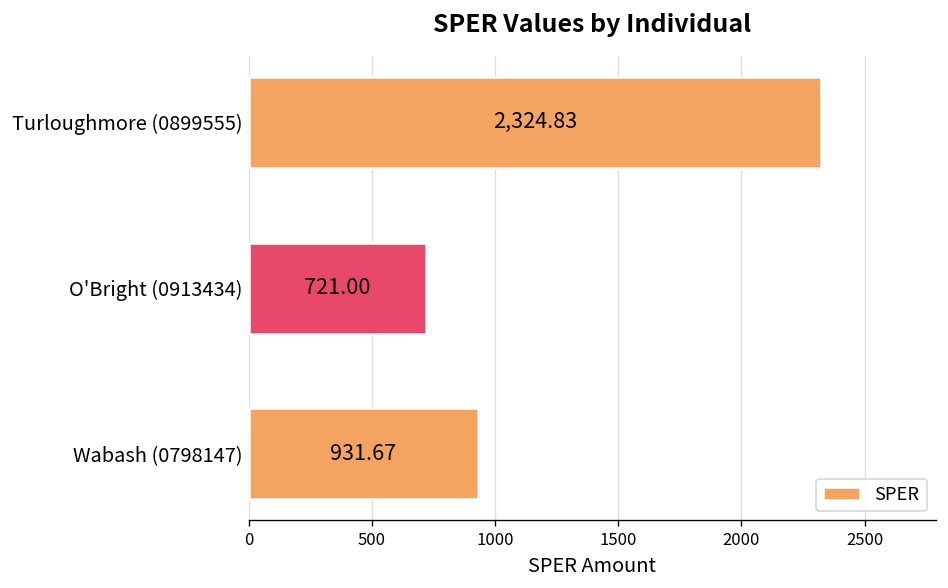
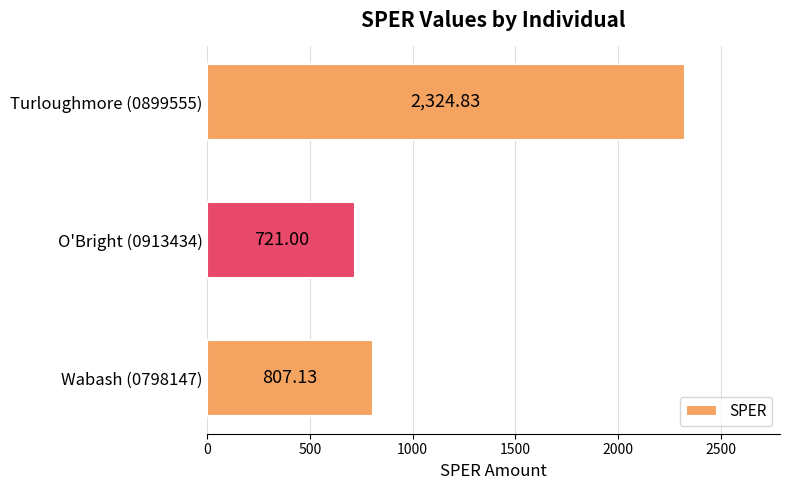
  {
    "Turloughmore (0899555)": "2,324.83",
    "O'Bright (0913434)": "721.00",
-   "Wabash (0798147)": "931.67"
+   "Wabash (0798147)": "807.13"
  }
